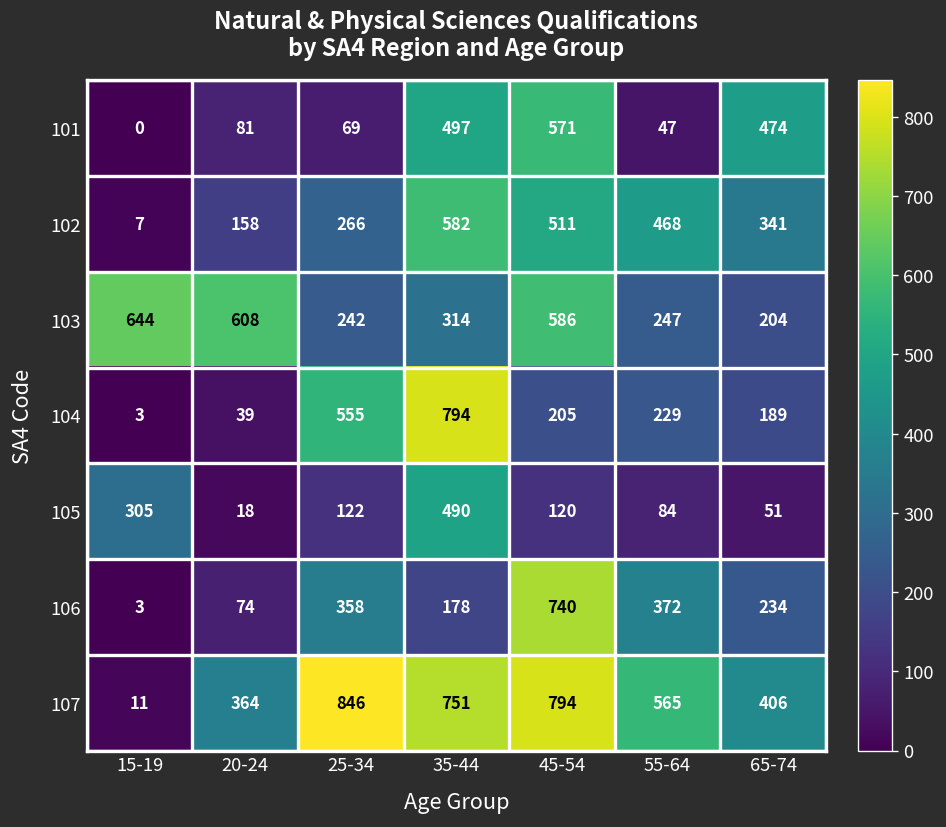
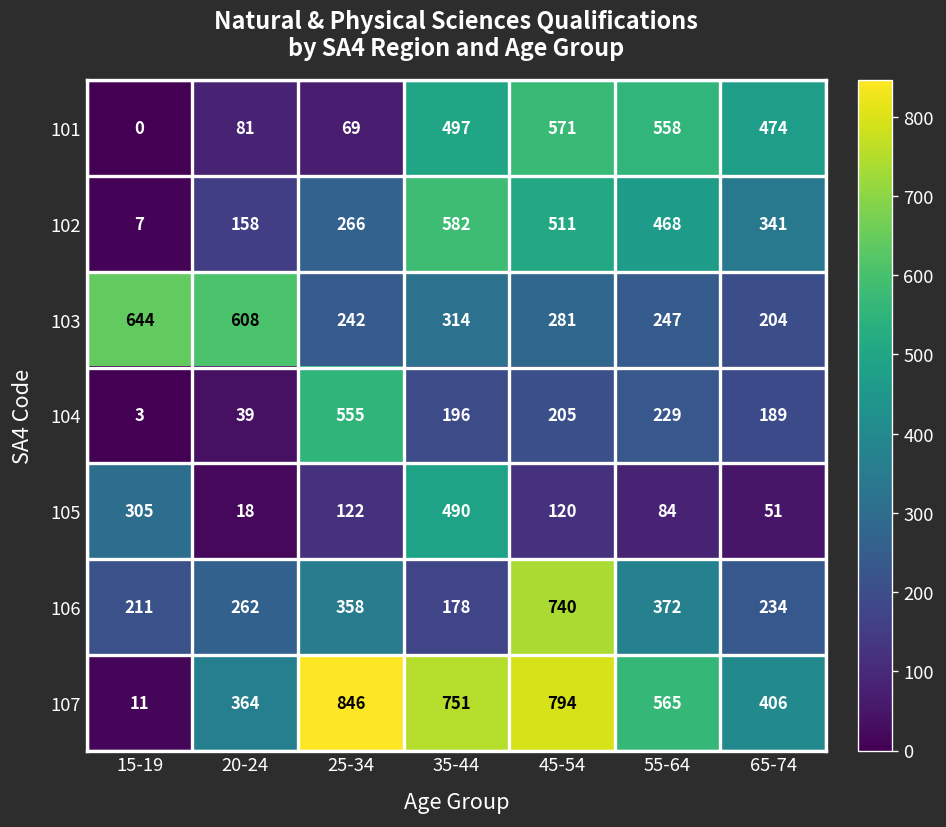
  {
    "101": {
      "15-19": 0,
      "20-24": 81,
      "25-34": 69,
      "35-44": 497,
      "45-54": 571,
-     "55-64": 47,
+     "55-64": 558,
      "65-74": 474
    },
    "102": {
      "15-19": 7,
      "20-24": 158,
      "25-34": 266,
      "35-44": 582,
      "45-54": 511,
      "55-64": 468,
      "65-74": 341
    },
    "103": {
      "15-19": 644,
      "20-24": 608,
      "25-34": 242,
      "35-44": 314,
-     "45-54": 586,
+     "45-54": 281,
      "55-64": 247,
      "65-74": 204
    },
    "104": {
      "15-19": 3,
      "20-24": 39,
      "25-34": 555,
-     "35-44": 794,
+     "35-44": 196,
      "45-54": 205,
      "55-64": 229,
      "65-74": 189
    },
    "105": {
      "15-19": 305,
      "20-24": 18,
      "25-34": 122,
      "35-44": 490,
      "45-54": 120,
      "55-64": 84,
      "65-74": 51
    },
    "106": {
-     "15-19": 3,
-     "20-24": 74,
+     "15-19": 211,
+     "20-24": 262,
      "25-34": 358,
      "35-44": 178,
      "45-54": 740,
      "55-64": 372,
      "65-74": 234
    },
    "107": {
      "15-19": 11,
      "20-24": 364,
      "25-34": 846,
      "35-44": 751,
      "45-54": 794,
      "55-64": 565,
      "65-74": 406
    }
  }
